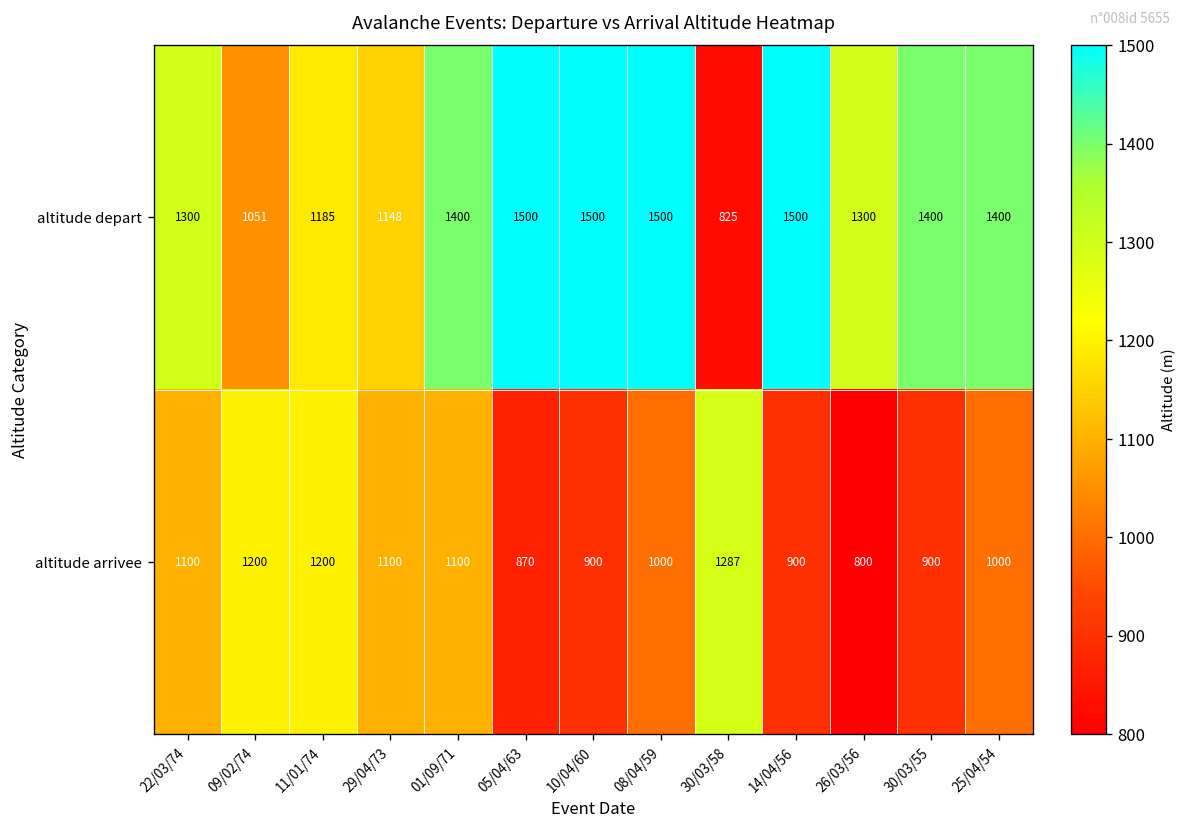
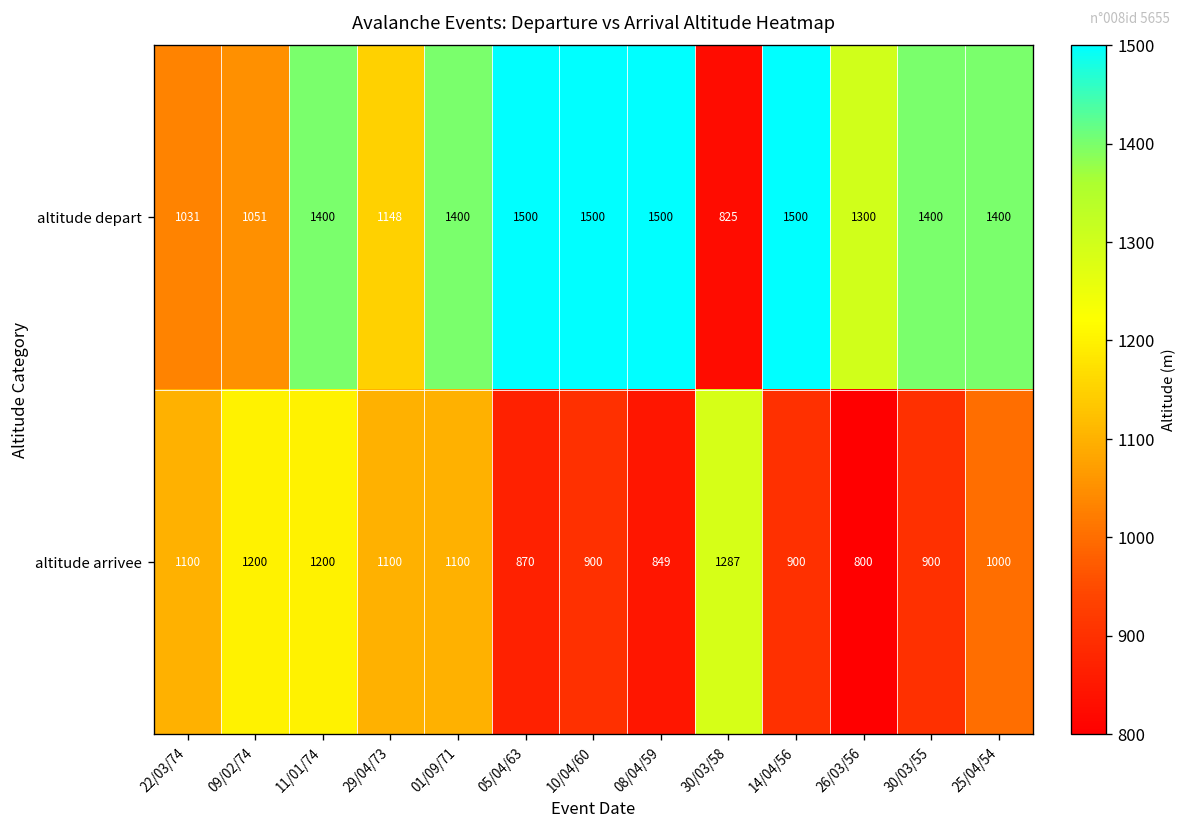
  {
    "altitude depart": {
-     "22/03/74": 1300,
+     "22/03/74": 1031,
      "09/02/74": 1051,
-     "11/01/74": 1185,
+     "11/01/74": 1400,
      "29/04/73": 1148,
      "01/09/71": 1400,
      "05/04/63": 1500,
      "10/04/60": 1500,
      "08/04/59": 1500,
      "30/03/58": 825,
      "14/04/56": 1500,
      "26/03/56": 1300,
      "30/03/55": 1400,
      "25/04/54": 1400
    },
    "altitude arrivee": {
      "22/03/74": 1100,
      "09/02/74": 1200,
      "11/01/74": 1200,
      "29/04/73": 1100,
      "01/09/71": 1100,
      "05/04/63": 870,
      "10/04/60": 900,
-     "08/04/59": 1000,
+     "08/04/59": 849,
      "30/03/58": 1287,
      "14/04/56": 900,
      "26/03/56": 800,
      "30/03/55": 900,
      "25/04/54": 1000
    }
  }
